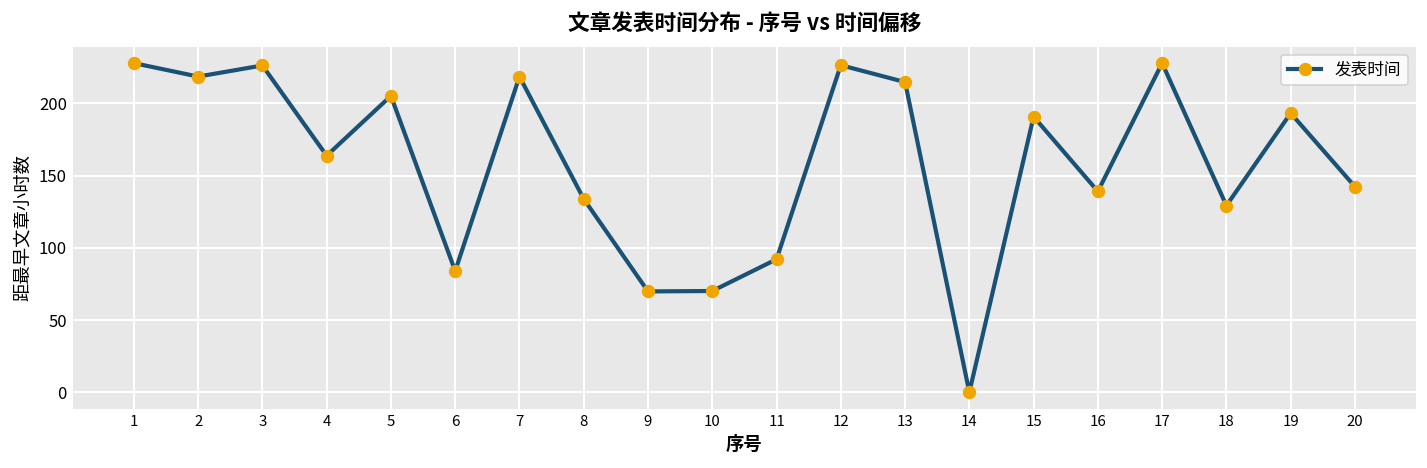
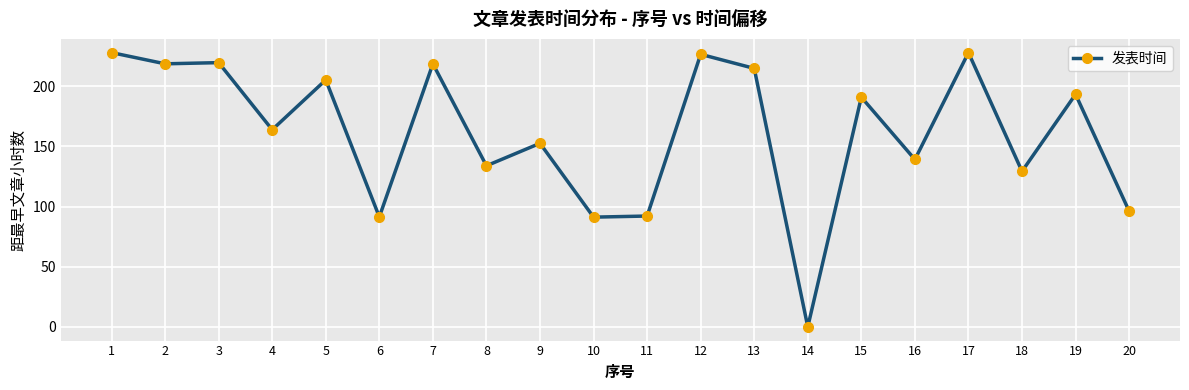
  {
    "1": 228,
    "2": 219,
-   "3": 226,
+   "3": 220,
    "4": 164,
    "5": 205,
-   "6": 84,
+   "6": 91,
    "7": 219,
    "8": 134,
-   "9": 70,
-   "10": 70,
+   "9": 153,
+   "10": 91,
    "11": 92,
    "12": 227,
    "13": 215,
    "14": 0,
    "15": 191,
    "16": 139,
    "17": 228,
    "18": 129,
    "19": 193,
-   "20": 142
+   "20": 96
  }
